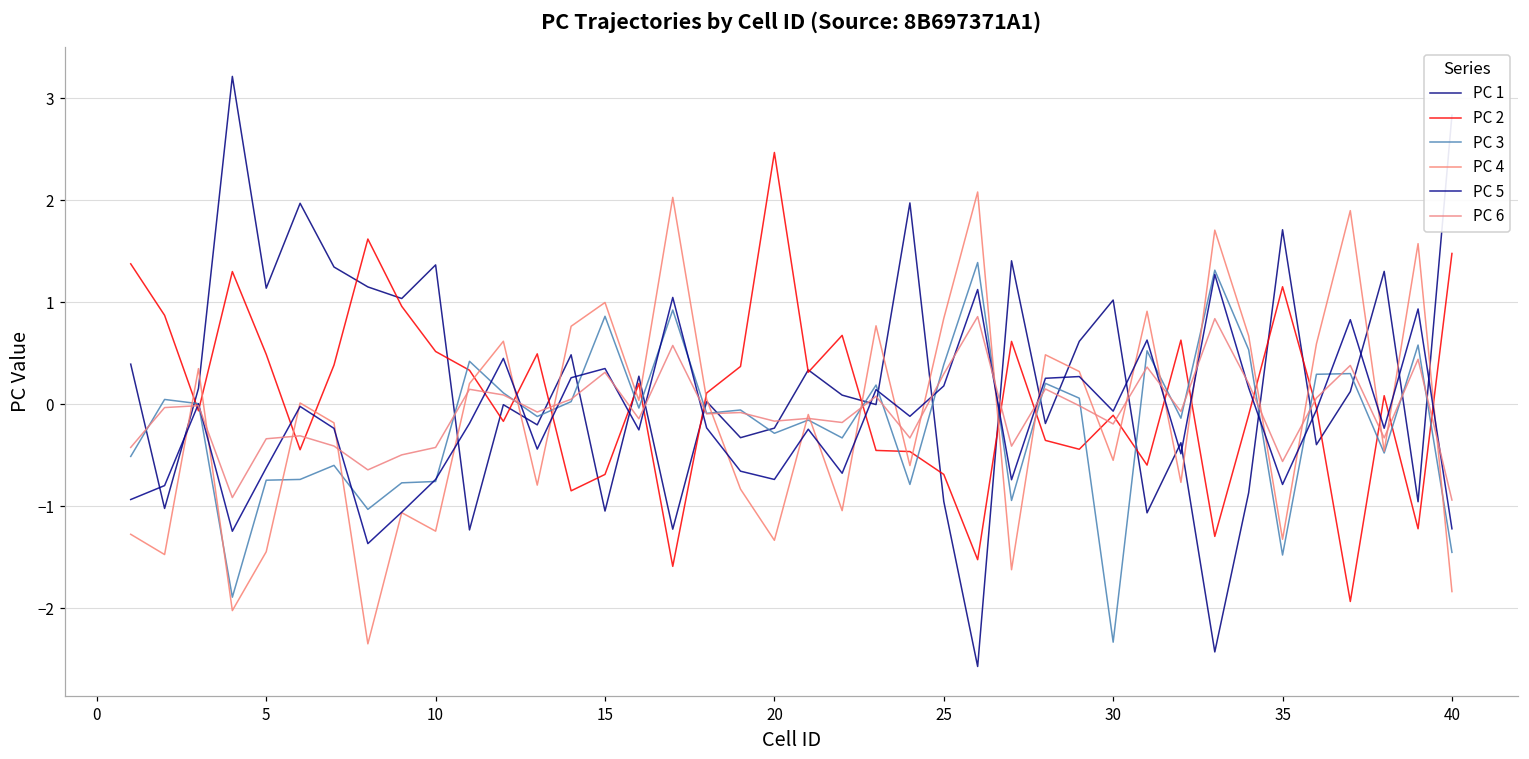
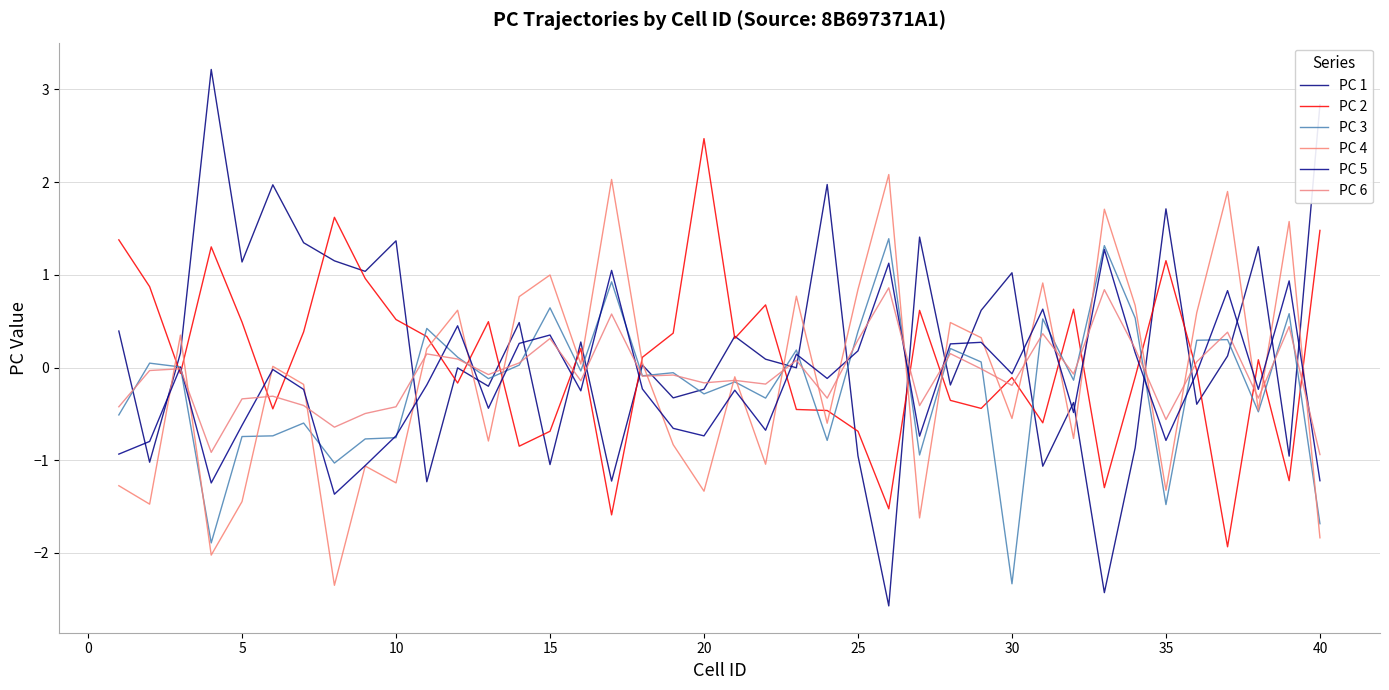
  {
    "PC 2": {
      "5": 0.5,
      "10": 0.5,
      "15": -0.7,
      "20": 2.5,
      "25": -0.7,
      "30": -0.1,
      "35": 1.2,
      "40": 1.5
    },
    "PC 3": {
      "5": -0.7,
-     "15": 0.9,
+     "15": 0.6,
      "20": -0.3,
      "25": 0.4,
      "30": -2.3,
      "35": -1.5,
-     "40": -1.5
+     "40": -1.7
    }
  }
